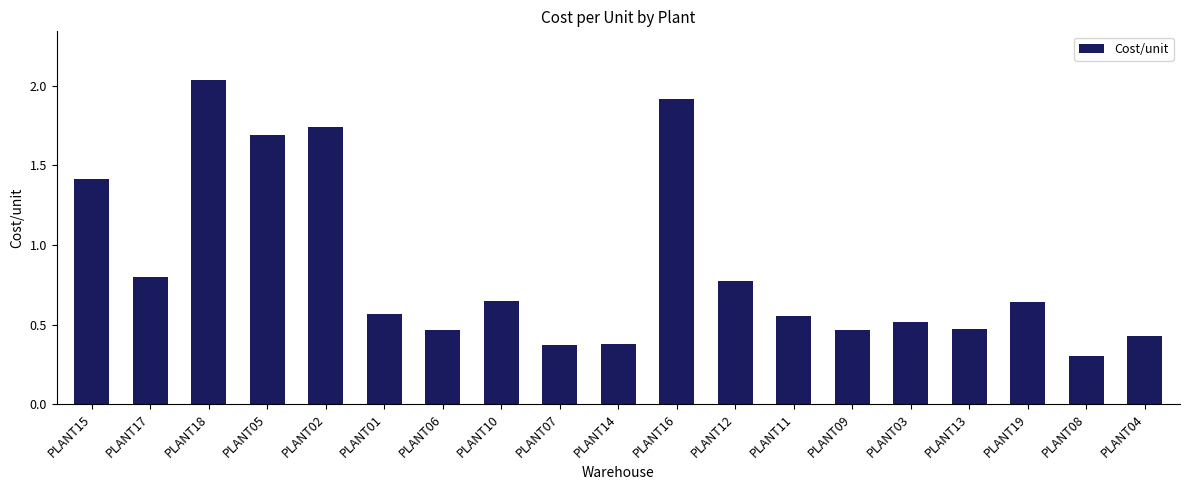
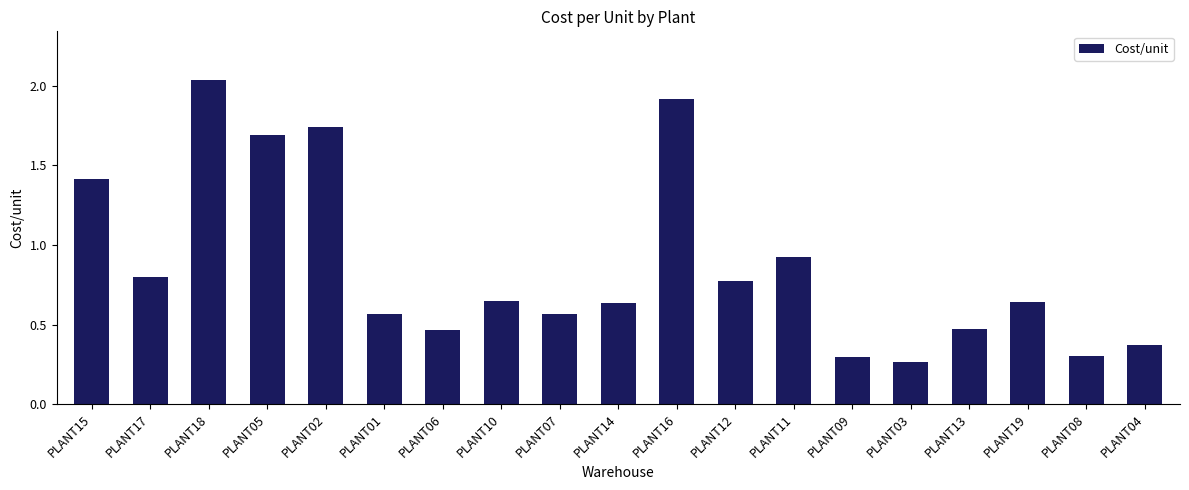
  {
    "PLANT15": 1.42,
    "PLANT17": 0.80,
    "PLANT18": 2.04,
    "PLANT05": 1.69,
    "PLANT02": 1.74,
    "PLANT01": 0.57,
    "PLANT06": 0.46,
    "PLANT10": 0.65,
-   "PLANT07": 0.37,
-   "PLANT14": 0.38,
+   "PLANT07": 0.56,
+   "PLANT14": 0.63,
    "PLANT16": 1.92,
    "PLANT12": 0.77,
-   "PLANT11": 0.56,
-   "PLANT09": 0.47,
-   "PLANT03": 0.52,
+   "PLANT11": 0.92,
+   "PLANT09": 0.30,
+   "PLANT03": 0.27,
    "PLANT13": 0.47,
    "PLANT19": 0.64,
    "PLANT08": 0.30,
-   "PLANT04": 0.43
+   "PLANT04": 0.37
  }
